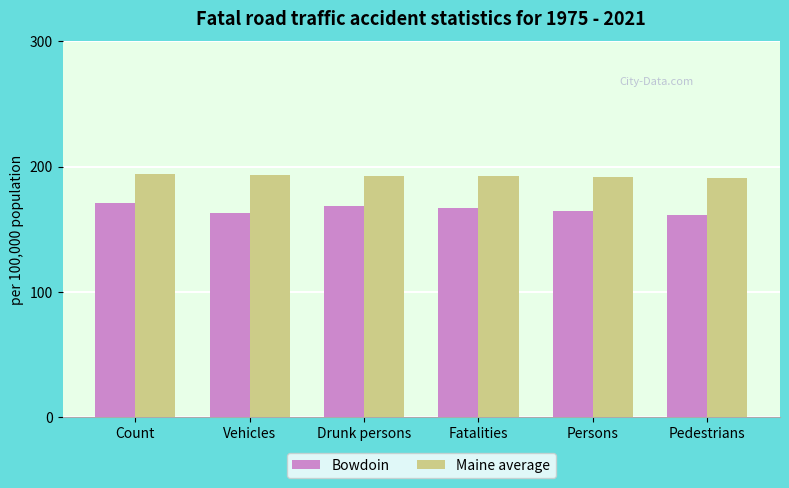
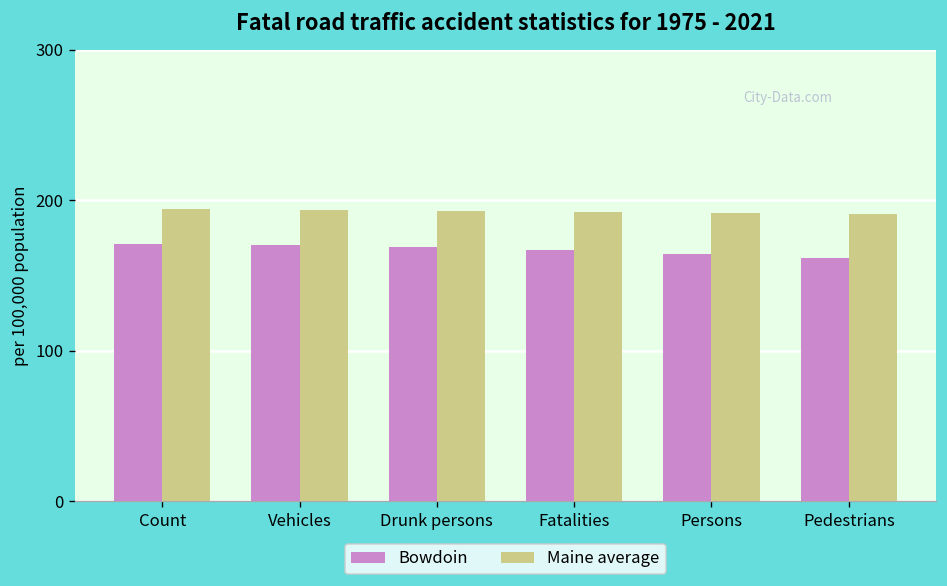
  {
    "Bowdoin": {
      "Count": 171,
-     "Vehicles": 163,
+     "Vehicles": 170,
      "Drunk persons": 169,
      "Fatalities": 167,
      "Persons": 164,
      "Pedestrians": 162
    },
    "Maine average": {
      "Count": 194,
      "Vehicles": 194,
      "Drunk persons": 193,
      "Fatalities": 192,
      "Persons": 191,
      "Pedestrians": 191
    }
  }
